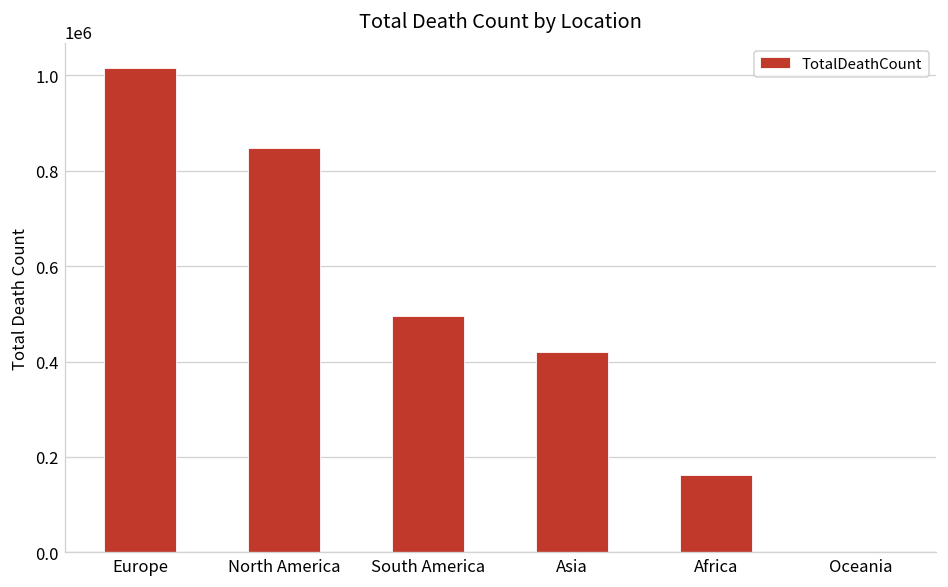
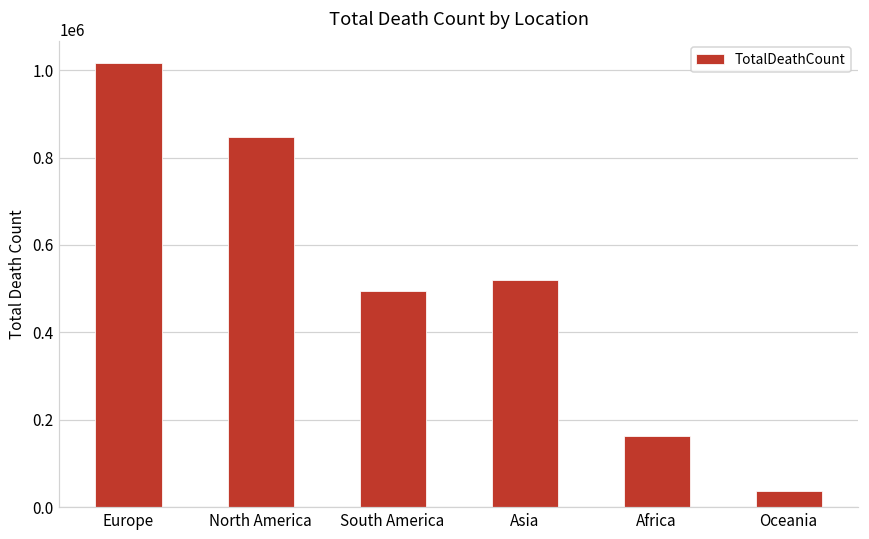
  {
    "Europe": 1020000,
    "North America": 850000,
    "South America": 500000,
-   "Asia": 420000,
+   "Asia": 520000,
    "Africa": 160000,
-   "Oceania": 0
+   "Oceania": 40000
  }
